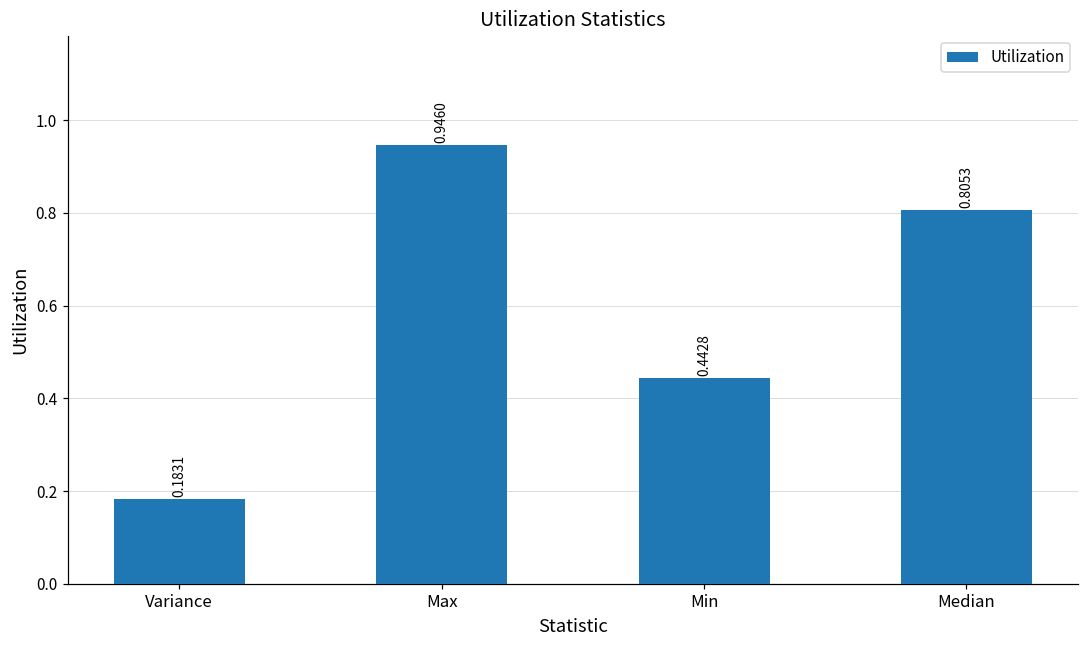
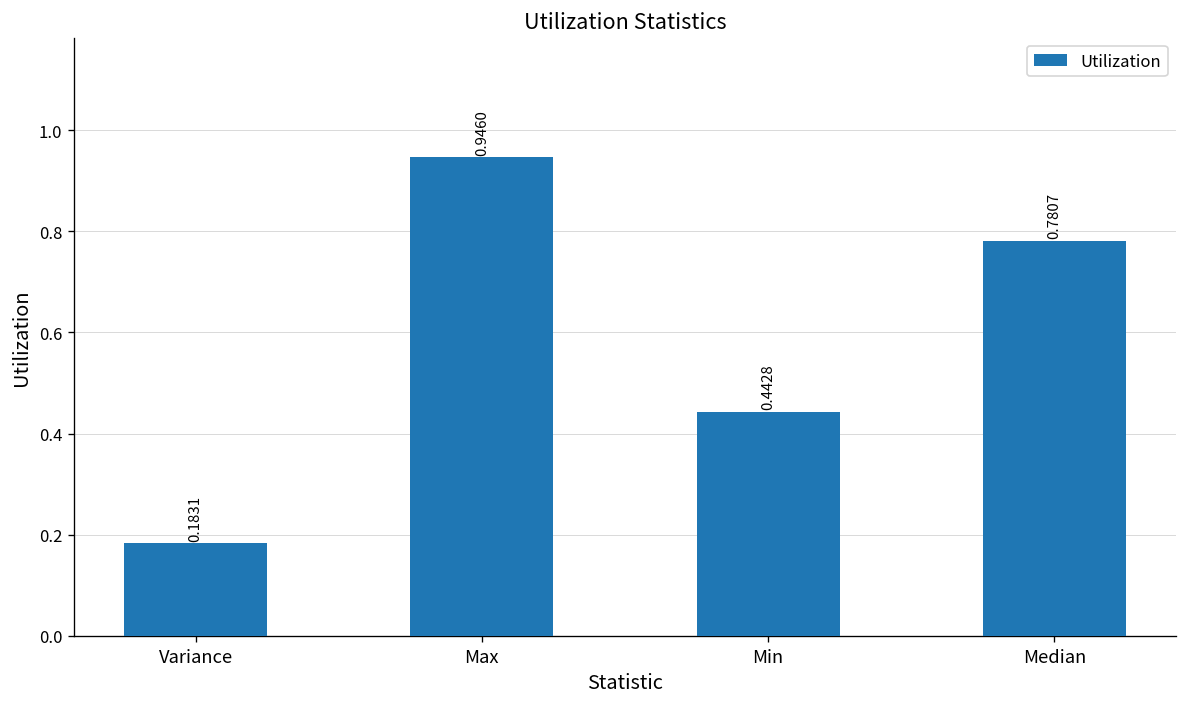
  {
    "Variance": 0.1831,
    "Max": 0.9460,
    "Min": 0.4428,
-   "Median": 0.8053
+   "Median": 0.7807
  }
